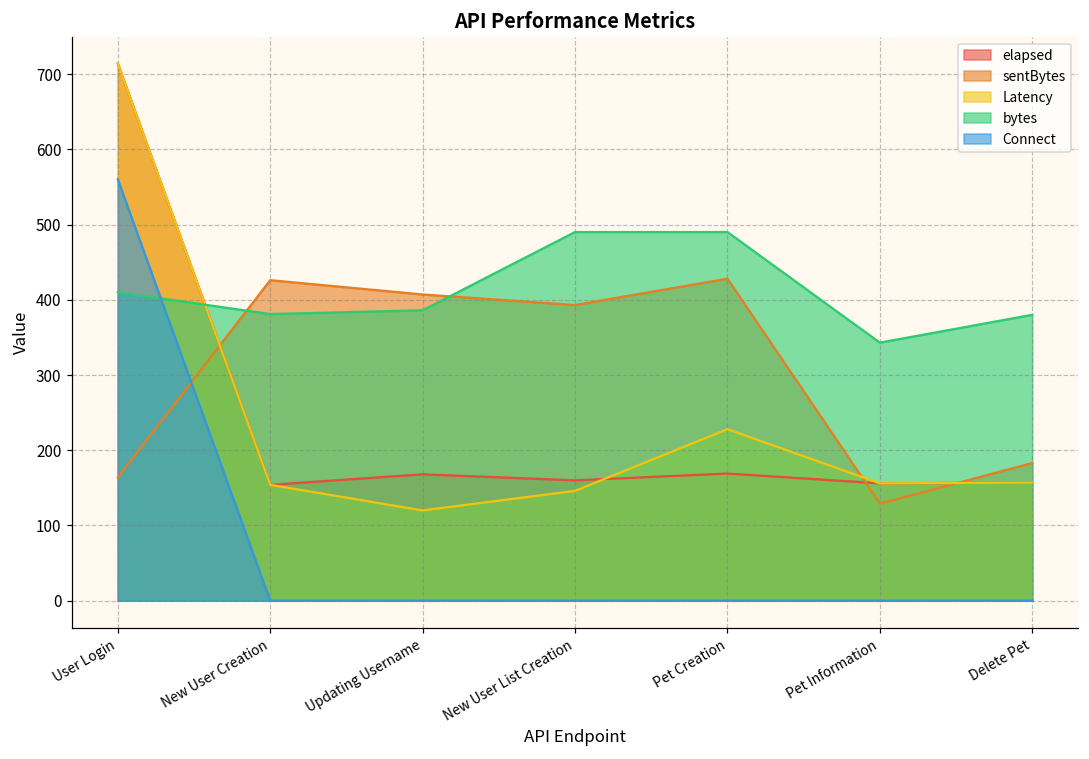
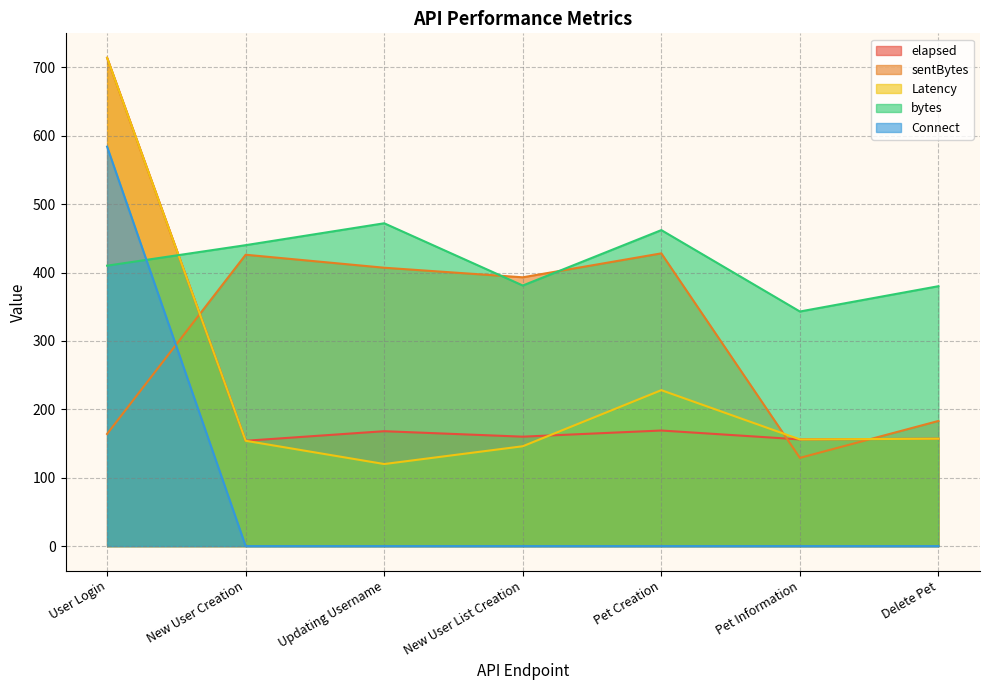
  {
    "Latency": {
      "Updating Username": 120,
      "New User List Creation": 150,
      "Pet Creation": 230
    },
    "bytes": {
      "User Login": 410,
-     "New User Creation": 380,
-     "Updating Username": 390,
-     "New User List Creation": 490,
-     "Pet Creation": 490,
+     "New User Creation": 440,
+     "Updating Username": 470,
+     "New User List Creation": 380,
+     "Pet Creation": 460,
      "Pet Information": 340,
      "Delete Pet": 380
    },
    "Connect": {
-     "User Login": 560,
+     "User Login": 580,
      "New User Creation": 0,
      "Updating Username": 0,
      "New User List Creation": 0,
      "Pet Creation": 0,
      "Pet Information": 0,
      "Delete Pet": 0
    }
  }
